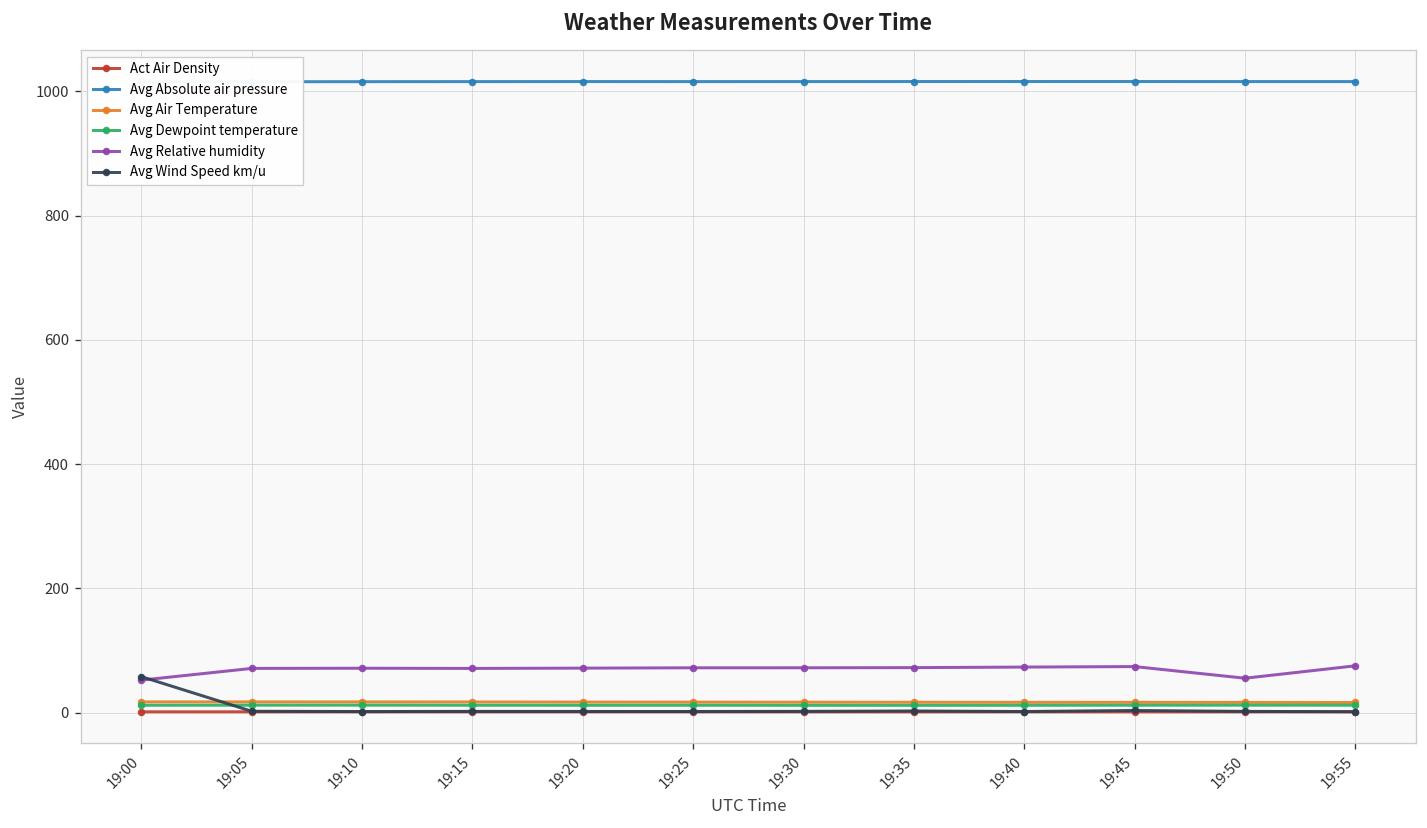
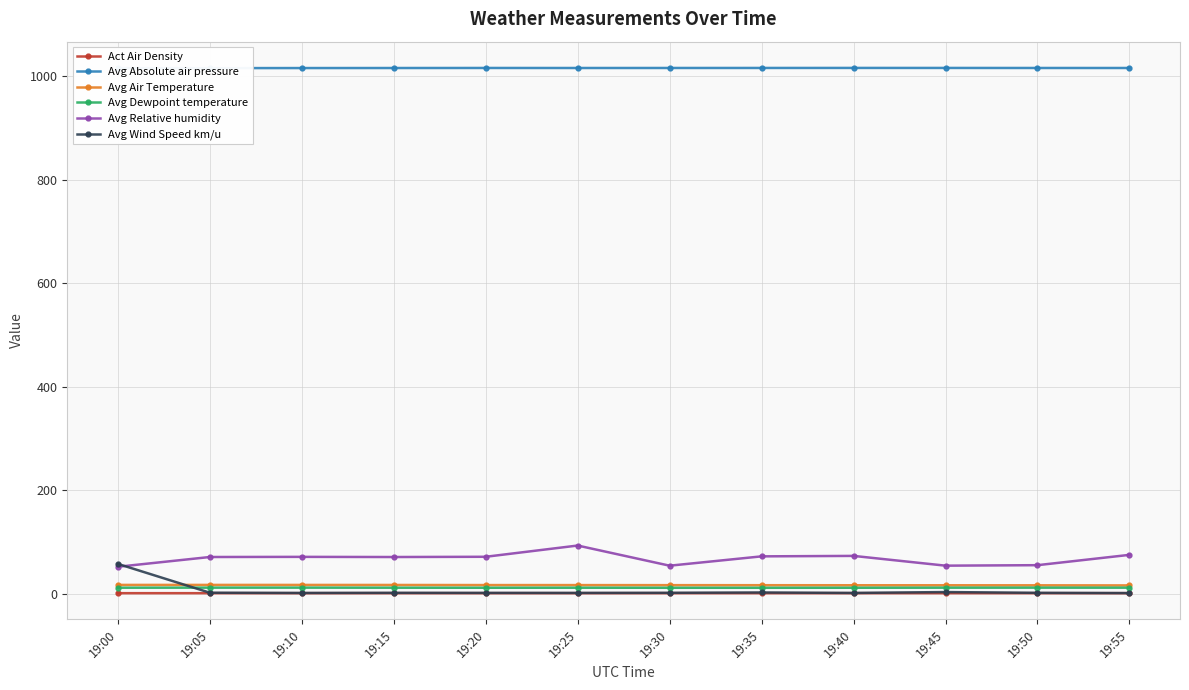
  {
    "Act Air Density": {
      "19:00": 0
    },
    "Avg Absolute air pressure": {
      "19:10": 1020,
      "19:15": 1020,
      "19:20": 1020,
      "19:25": 1020,
      "19:30": 1020,
      "19:35": 1020,
      "19:40": 1020,
      "19:45": 1020,
      "19:50": 1020,
      "19:55": 1020
    },
    "Avg Air Temperature": {
      "19:00": 20,
      "19:05": 20,
      "19:10": 20,
      "19:15": 20,
      "19:20": 20,
      "19:25": 20,
      "19:30": 20,
      "19:35": 20
    },
    "Avg Dewpoint temperature": {
      "19:00": 10,
      "19:05": 10,
      "19:10": 10,
      "19:15": 10,
      "19:20": 10,
      "19:25": 10,
      "19:30": 10,
      "19:35": 10
    },
    "Avg Relative humidity": {
      "19:00": 50,
      "19:05": 70,
      "19:10": 70,
      "19:15": 70,
      "19:20": 70,
-     "19:25": 70,
-     "19:30": 70,
+     "19:25": 90,
+     "19:30": 50,
      "19:35": 70,
      "19:40": 70,
-     "19:45": 70,
+     "19:45": 50,
      "19:50": 60,
      "19:55": 80
    },
    "Avg Wind Speed km/u": {
      "19:00": 60
    }
  }
